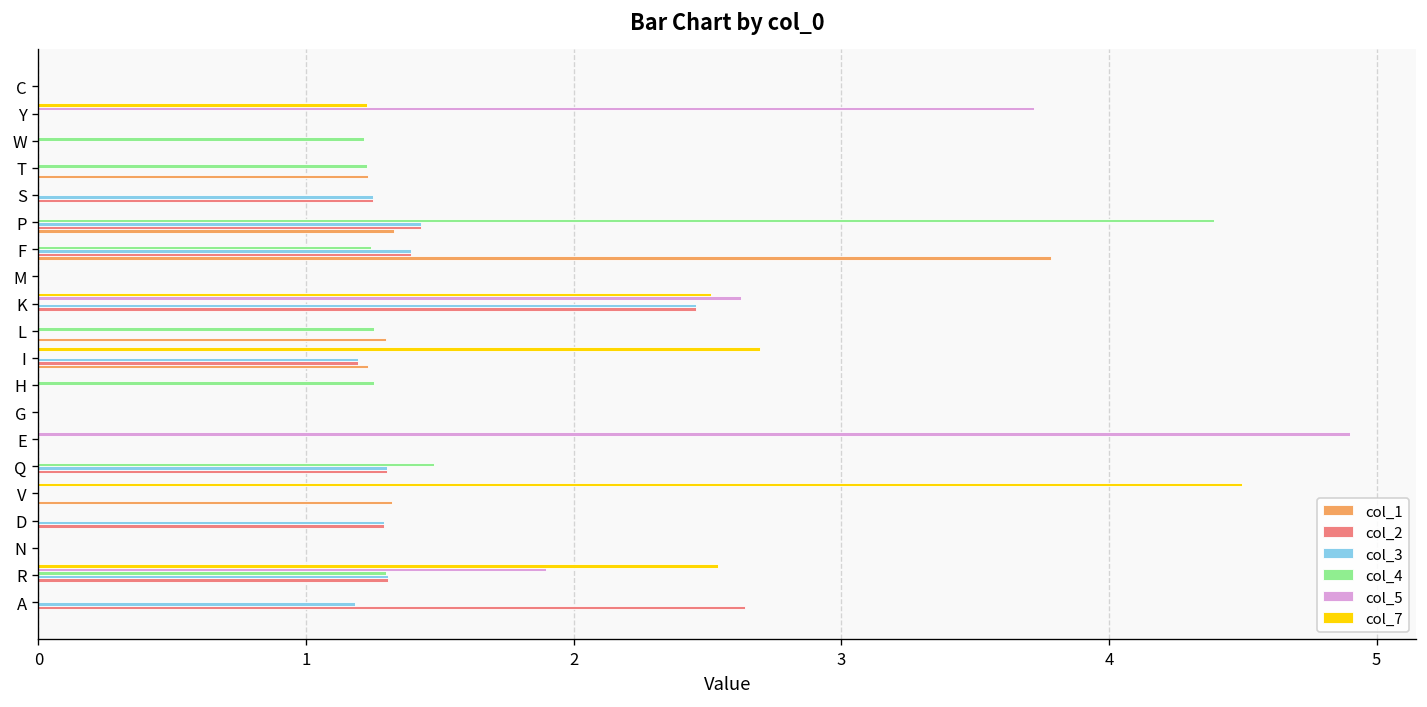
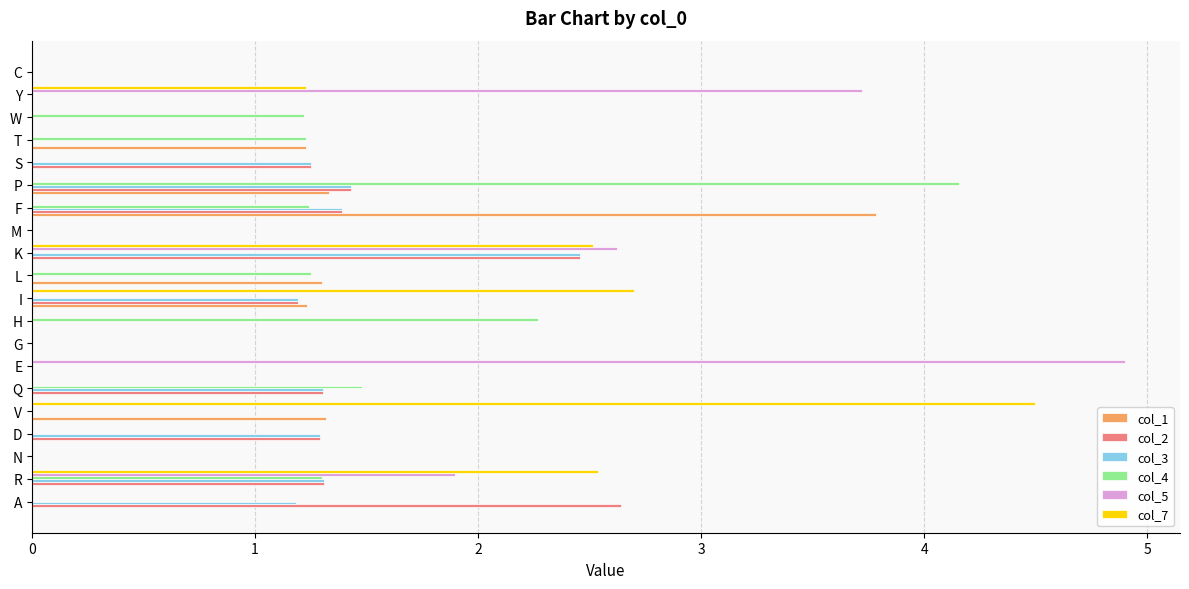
  {
    "col_3": {
      "C": 0.00,
      "Y": 0.00,
      "W": 0.00,
      "T": 0.00,
      "S": 1.25,
      "P": 1.43,
      "F": 1.39,
      "M": 0.00,
      "K": 2.46,
      "L": 0.00,
      "I": 1.19,
      "H": 0.00,
      "G": 0.00,
      "E": 0.00,
      "Q": 1.30,
      "V": 0.00,
      "D": 1.29,
      "N": 0.00,
      "R": 1.31,
      "A": 1.18
    },
    "col_4": {
      "C": 0.00,
      "Y": 0.00,
      "W": 1.22,
      "T": 1.23,
      "S": 0.00,
-     "P": 4.39,
+     "P": 4.16,
      "F": 1.24,
      "M": 0.00,
      "K": 0.00,
      "L": 1.25,
      "I": 0.00,
-     "H": 1.25,
+     "H": 2.27,
      "G": 0.00,
      "E": 0.00,
      "Q": 1.48,
      "V": 0.00,
      "D": 0.00,
      "N": 0.00,
      "R": 1.30,
      "A": 0.00
    },
    "col_5": {
      "C": 0.00,
      "Y": 3.72,
      "W": 0.00,
      "T": 0.00,
      "S": 0.00,
      "P": 0.00,
      "F": 0.00,
      "M": 0.00,
      "K": 2.63,
      "L": 0.00,
      "I": 0.00,
      "H": 0.00,
      "G": 0.00,
      "E": 4.90,
      "Q": 0.00,
      "V": 0.00,
      "D": 0.00,
      "N": 0.00,
      "R": 1.90,
      "A": 0.00
    },
    "col_7": {
      "C": 0.00,
      "Y": 1.23,
      "W": 0.00,
      "T": 0.00,
      "S": 0.00,
      "P": 0.00,
      "F": 0.00,
      "M": 0.00,
      "K": 2.51,
      "L": 0.00,
      "I": 2.70,
      "H": 0.00,
      "G": 0.00,
      "E": 0.00,
      "Q": 0.00,
      "V": 4.50,
      "D": 0.00,
      "N": 0.00,
      "R": 2.54,
      "A": 0.00
    }
  }
